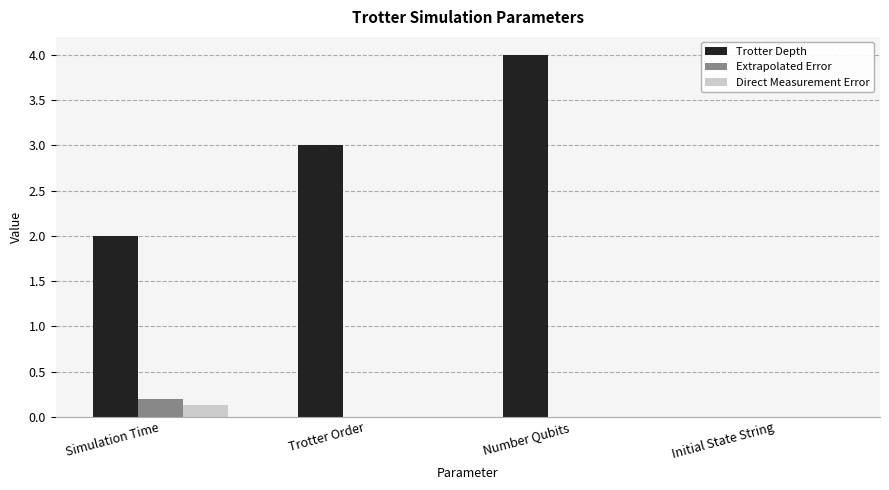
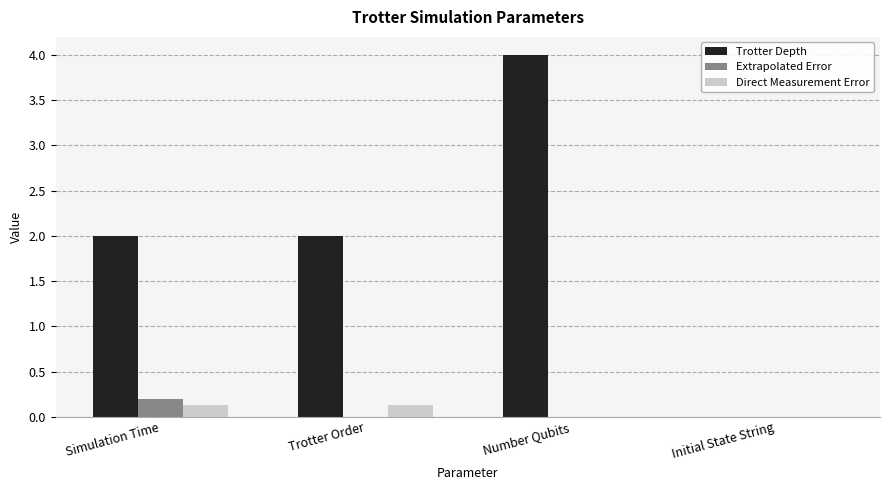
  {
    "Trotter Depth": {
      "Simulation Time": 2,
-     "Trotter Order": 3,
+     "Trotter Order": 2,
      "Number Qubits": 4,
      "Initial State String": 0
    },
    "Extrapolated Error": {
      "Simulation Time": 0.2
    },
    "Direct Measurement Error": {
      "Simulation Time": 0.1,
-     "Trotter Order": 0.0
+     "Trotter Order": 0.1
    }
  }
